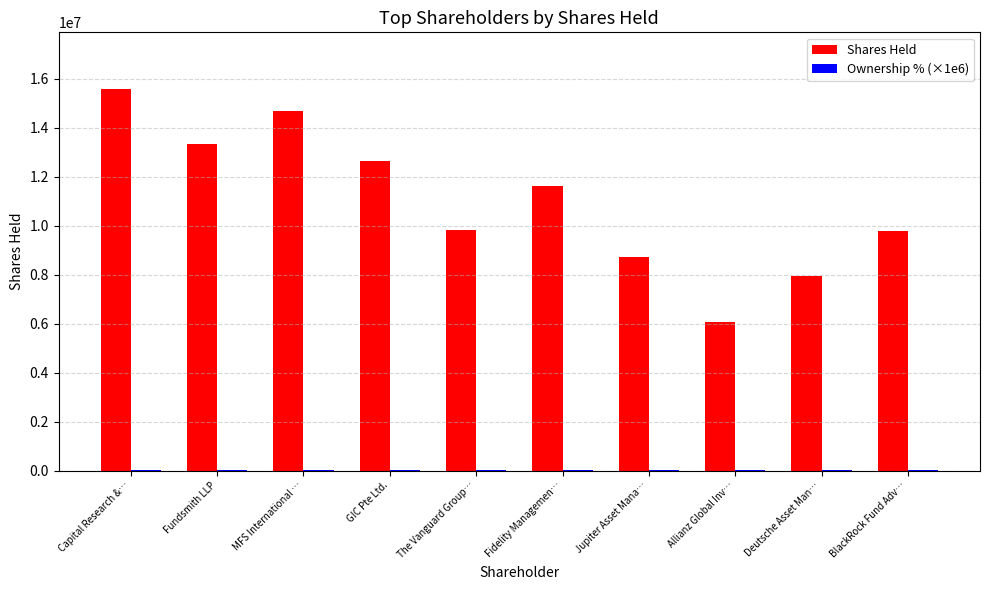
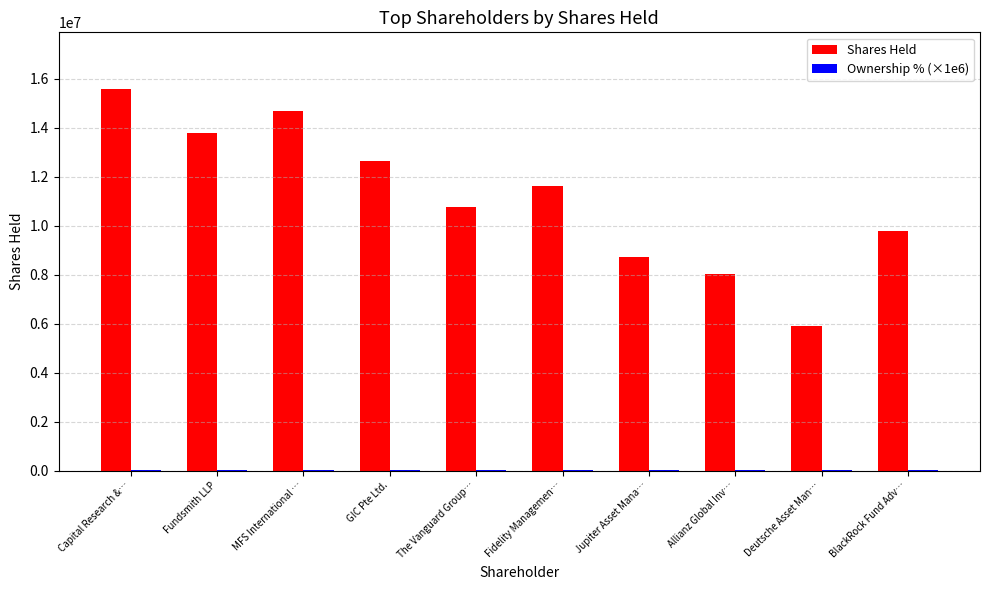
  {
    "Shares Held": {
      "Capital Research &…": 15600000,
-     "Fundsmith LLP": 13300000,
+     "Fundsmith LLP": 13800000,
      "MFS International …": 14700000,
      "GIC Pte Ltd.": 12700000,
-     "The Vanguard Group…": 9800000,
+     "The Vanguard Group…": 10800000,
      "Fidelity Managemen…": 11600000,
      "Jupiter Asset Mana…": 8700000,
-     "Allianz Global Inv…": 6100000,
-     "Deutsche Asset Man…": 8000000,
+     "Allianz Global Inv…": 8000000,
+     "Deutsche Asset Man…": 5900000,
      "BlackRock Fund Adv…": 9800000
    }
  }
